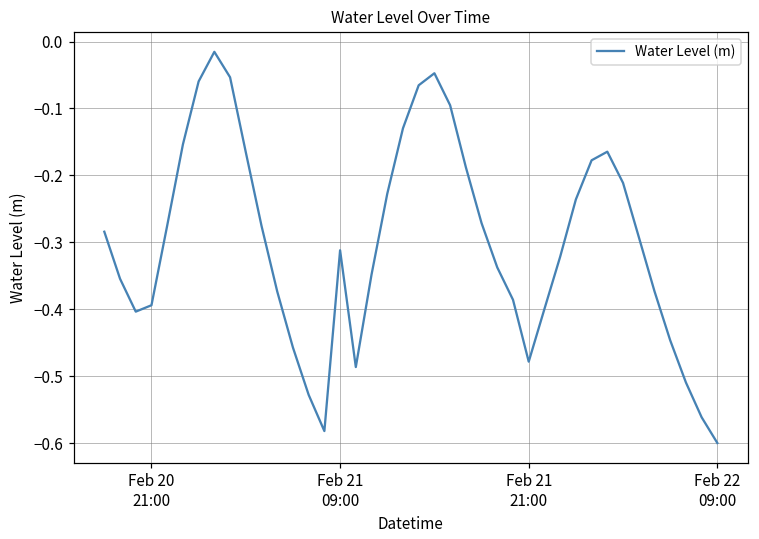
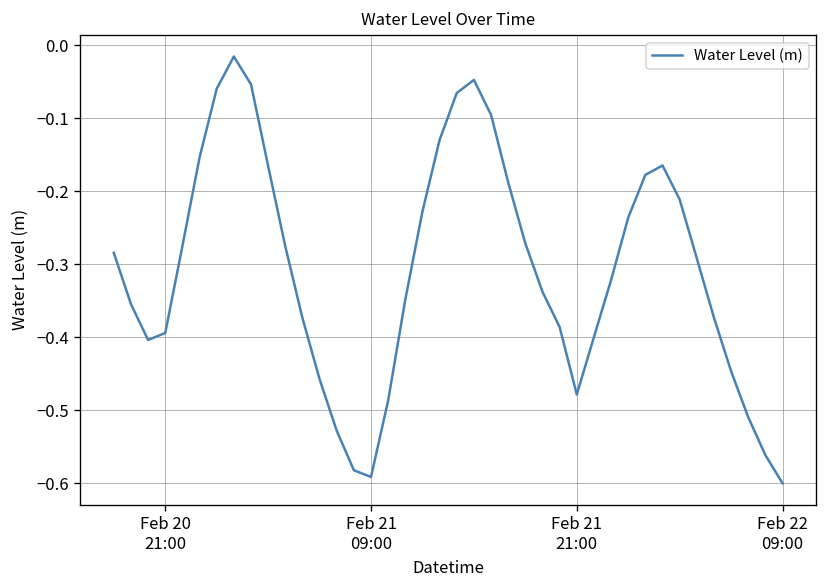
  {
    "Feb 20 21:00": -0.39,
-   "Feb 21 09:00": -0.31,
+   "Feb 21 09:00": -0.59,
    "Feb 21 21:00": -0.48,
    "Feb 22 09:00": -0.60
  }
